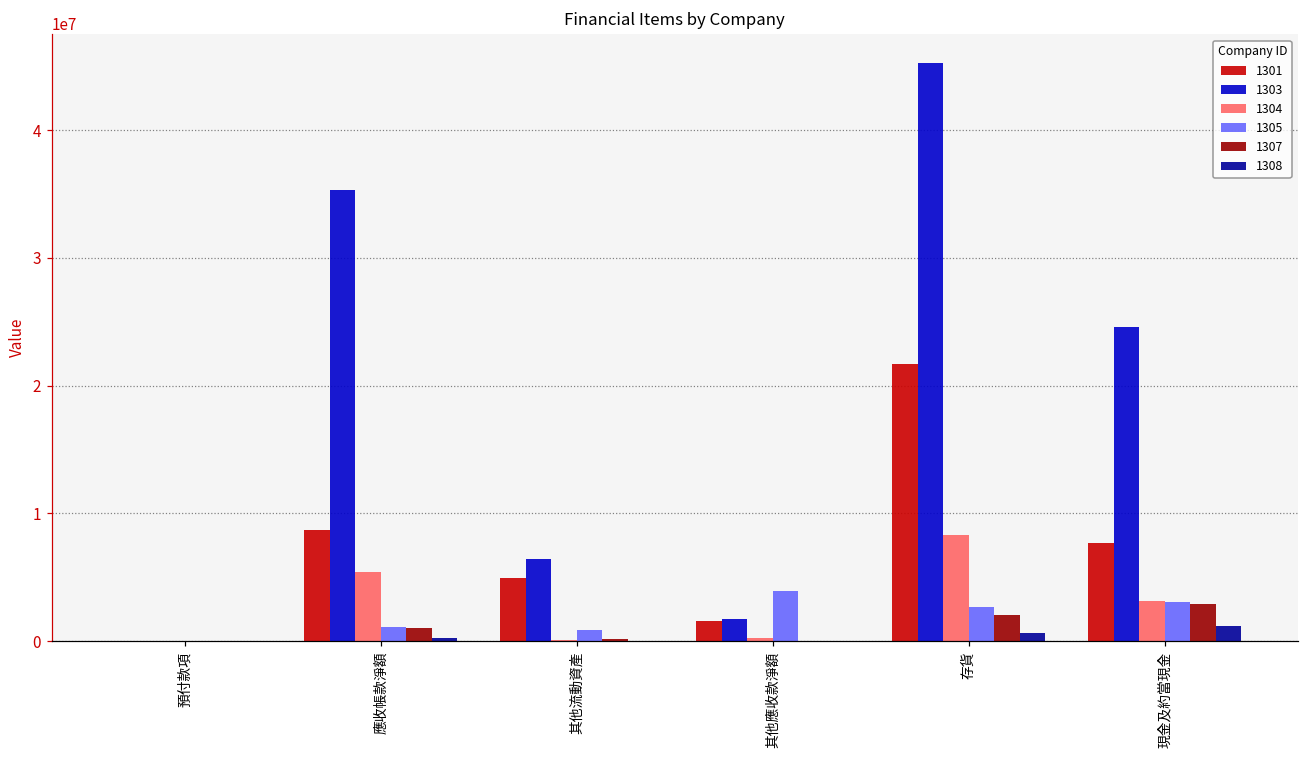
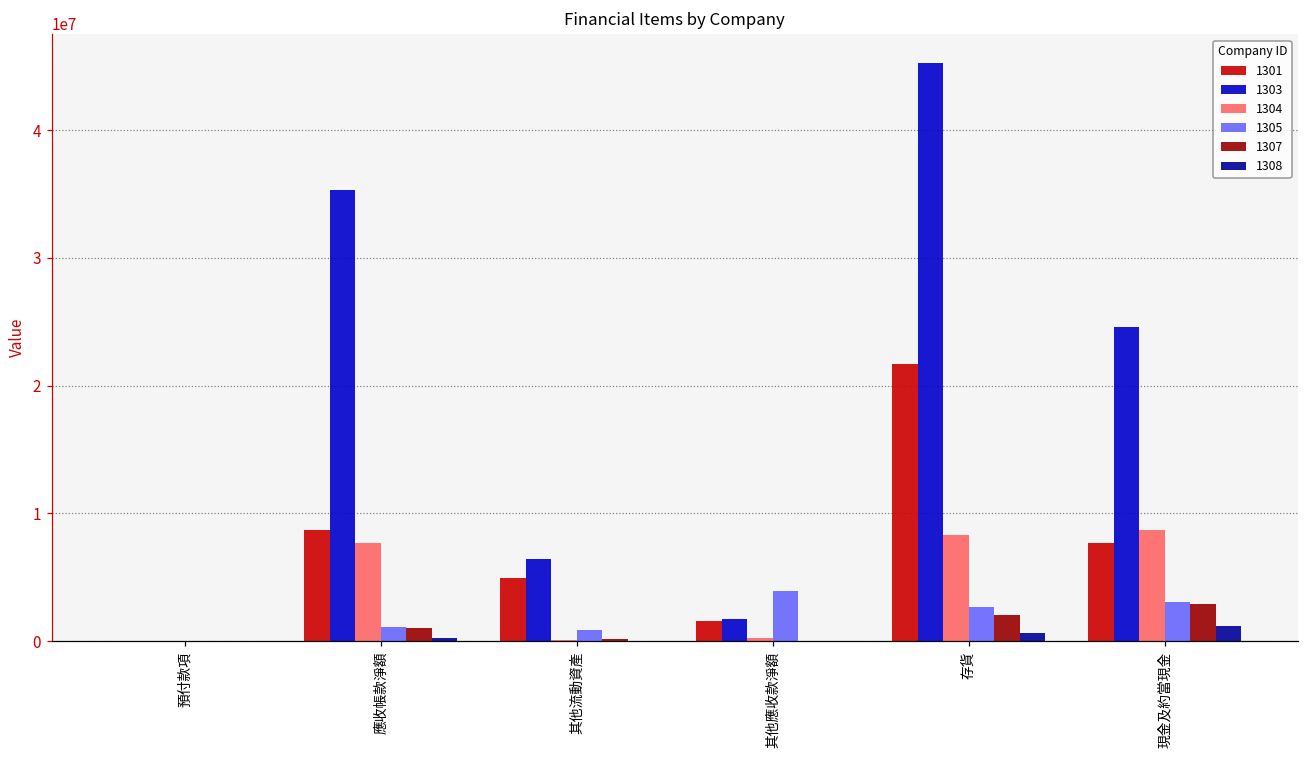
  {
    "1304": {
      "預付款項": 0,
-     "應收帳款淨額": 5400000,
+     "應收帳款淨額": 7700000,
      "其他應收款淨額": 200000,
      "存貨": 8300000,
-     "現金及約當現金": 3100000
+     "現金及約當現金": 8700000
    },
    "1305": {
      "預付款項": 0,
      "應收帳款淨額": 1100000,
      "其他流動資產": 900000,
      "其他應收款淨額": 3900000,
      "存貨": 2700000,
      "現金及約當現金": 3100000
    }
  }
